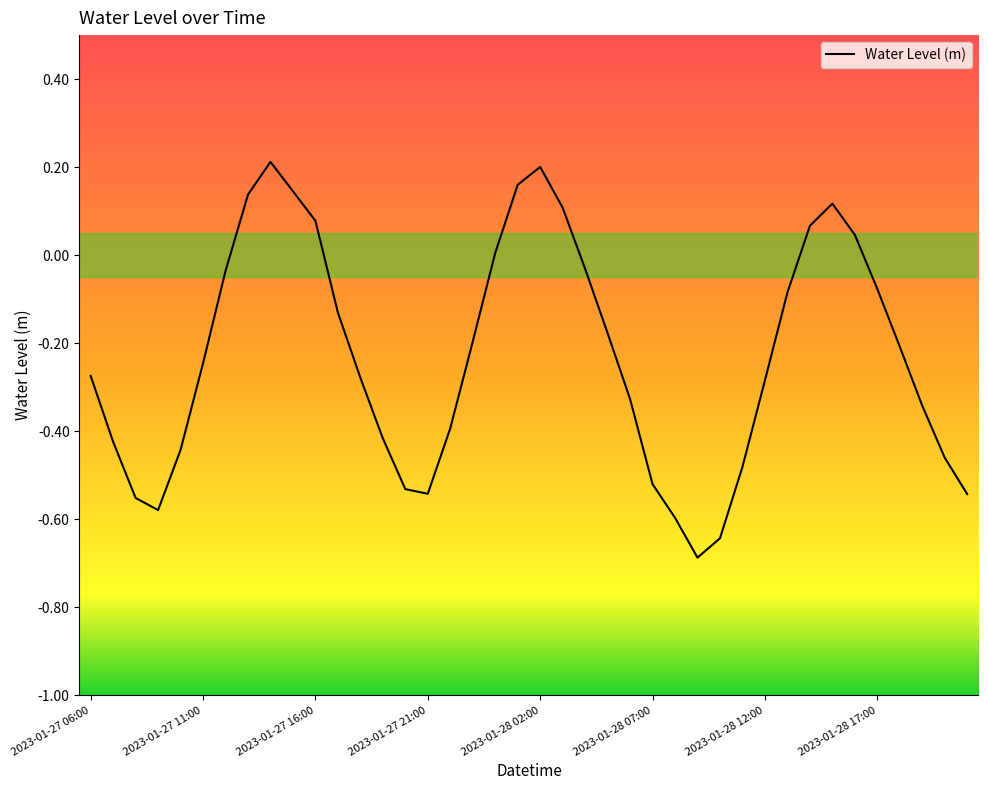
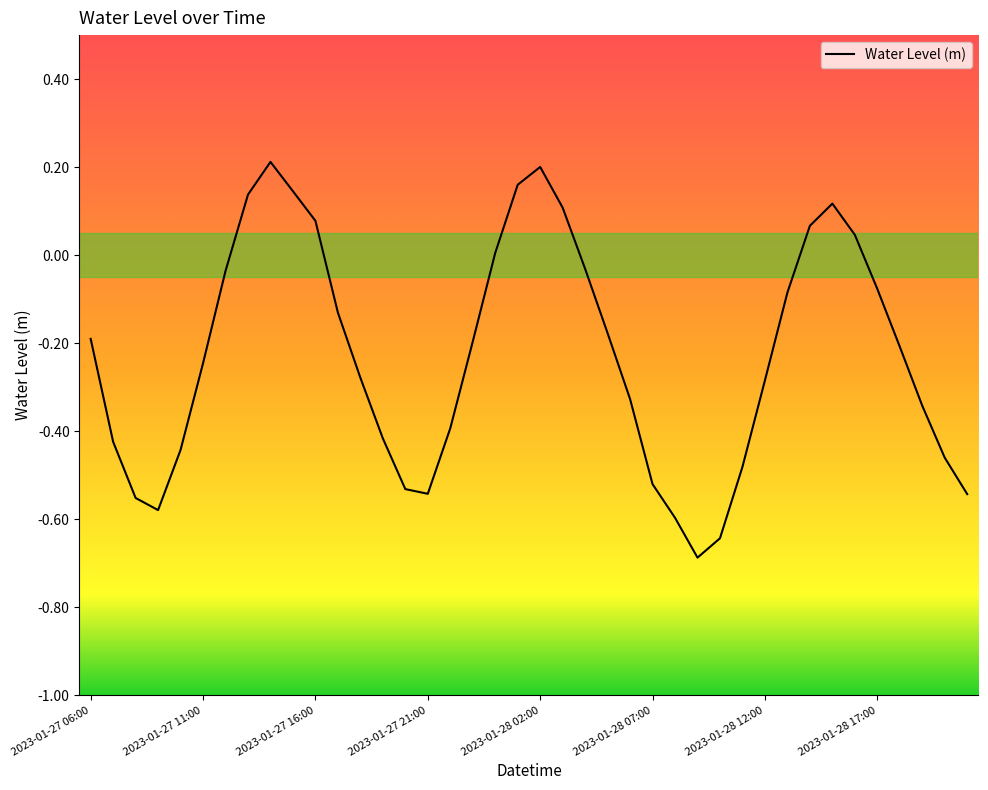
  {
-   "2023-01-27 06:00": -0.27,
+   "2023-01-27 06:00": -0.19,
    "2023-01-27 11:00": -0.25,
    "2023-01-27 16:00": 0.08,
    "2023-01-27 21:00": -0.54,
    "2023-01-28 02:00": 0.20,
    "2023-01-28 07:00": -0.52,
    "2023-01-28 12:00": -0.28,
    "2023-01-28 17:00": -0.08
  }
